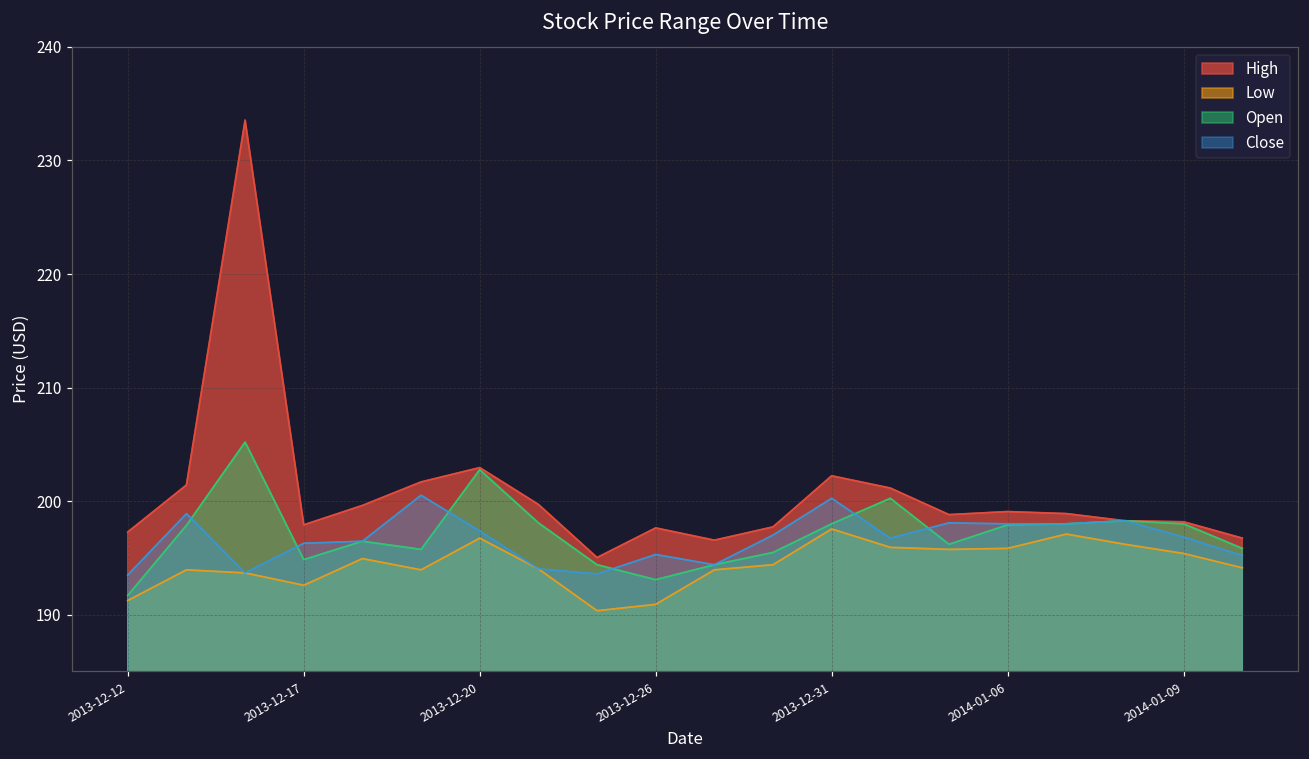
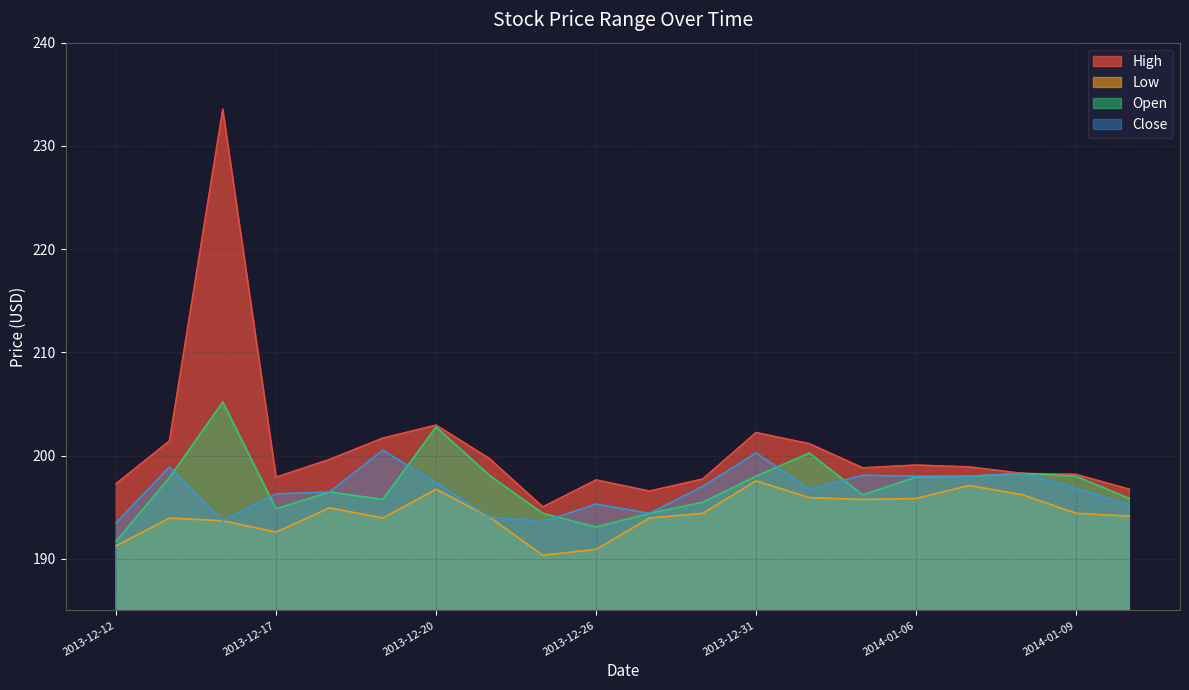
  {
    "High": {
      "2013-12-12": 197.3,
      "2013-12-17": 197.9,
      "2013-12-26": 197.6,
      "2013-12-31": 202.2,
      "2014-01-06": 199.1
    },
    "Low": {
      "2013-12-12": 191.3,
      "2013-12-17": 192.6,
      "2013-12-20": 196.7,
      "2013-12-26": 190.9,
      "2013-12-31": 197.6,
      "2014-01-06": 195.8,
-     "2014-01-09": 195.4
+     "2014-01-09": 194.4
    },
    "Open": {
      "2013-12-12": 191.7,
      "2013-12-17": 194.9,
      "2013-12-26": 193.1,
      "2013-12-31": 198.0
    },
    "Close": {
      "2013-12-12": 193.5,
      "2013-12-17": 196.3,
      "2013-12-20": 197.4,
      "2013-12-26": 195.3,
      "2013-12-31": 200.3,
      "2014-01-09": 196.8
    }
  }
